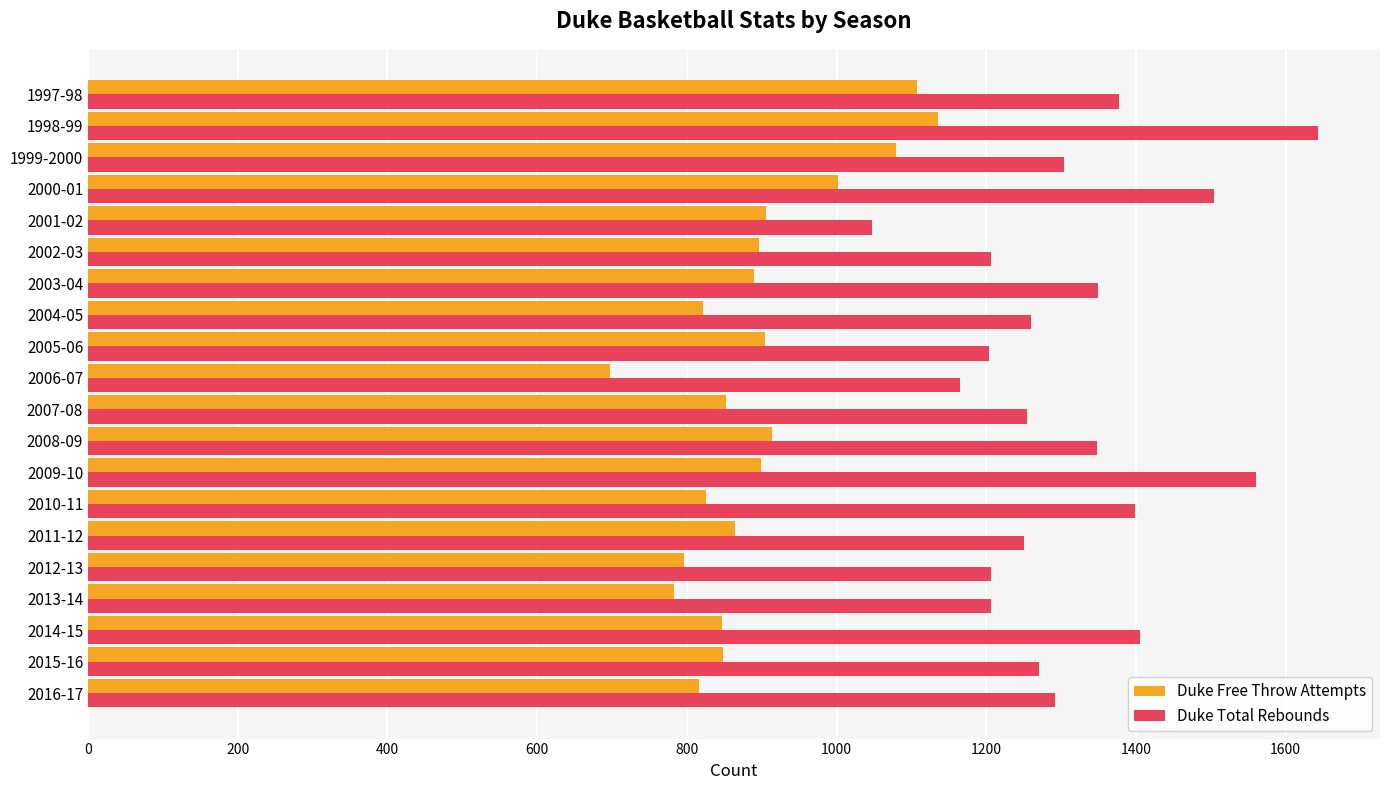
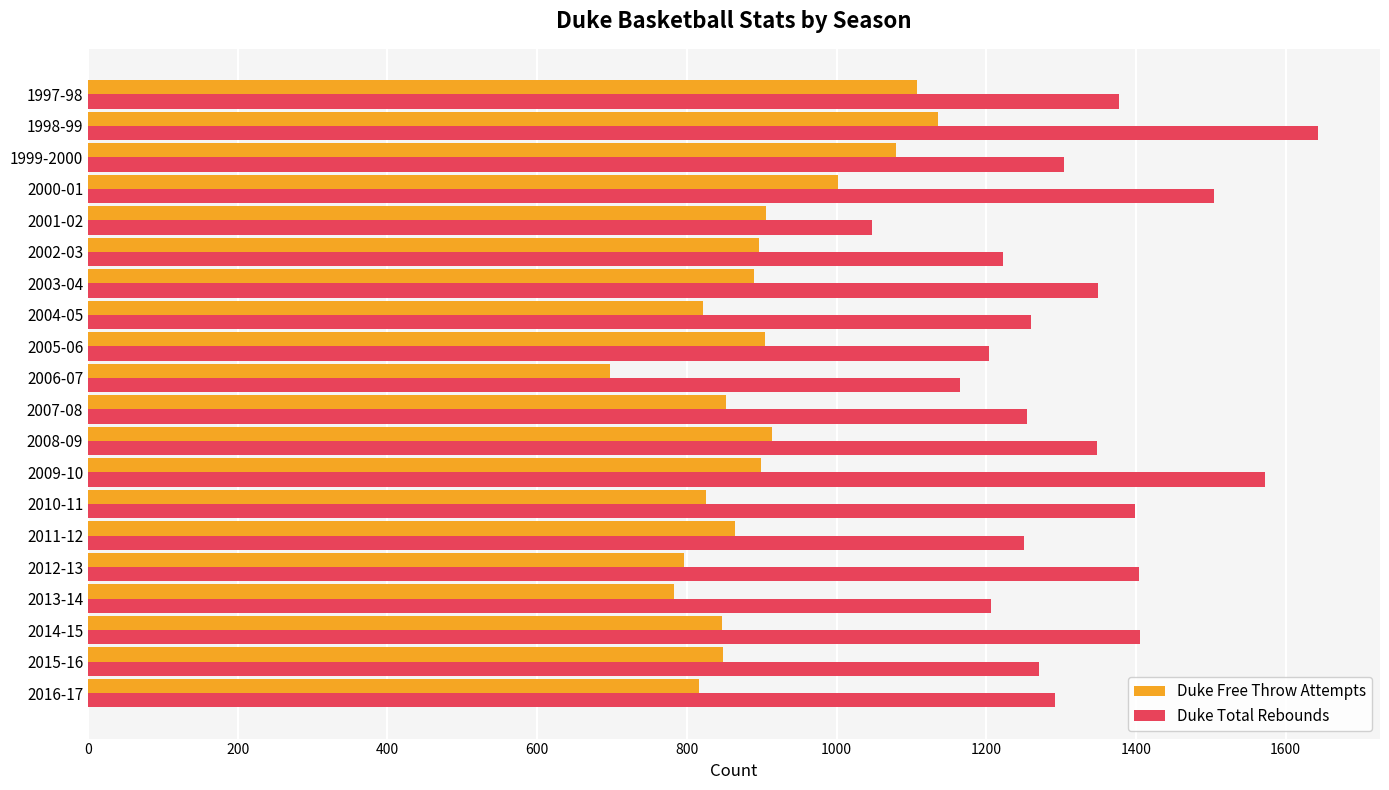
  {
    "Duke Free Throw Attempts": {
      "1997-98": 1110,
      "1998-99": 1140,
      "1999-2000": 1080,
      "2000-01": 1000,
      "2001-02": 910,
      "2002-03": 900,
      "2003-04": 890,
      "2004-05": 820,
      "2005-06": 910,
      "2006-07": 700,
      "2007-08": 850,
      "2008-09": 910,
      "2009-10": 900,
      "2010-11": 830,
      "2011-12": 860,
      "2012-13": 800,
      "2013-14": 780,
      "2014-15": 850,
      "2015-16": 850,
      "2016-17": 820
    },
    "Duke Total Rebounds": {
      "1997-98": 1380,
      "1998-99": 1640,
      "1999-2000": 1300,
      "2000-01": 1510,
      "2001-02": 1050,
-     "2002-03": 1210,
+     "2002-03": 1220,
      "2003-04": 1350,
      "2004-05": 1260,
      "2005-06": 1200,
      "2006-07": 1170,
      "2007-08": 1260,
      "2008-09": 1350,
-     "2009-10": 1560,
+     "2009-10": 1570,
      "2010-11": 1400,
      "2011-12": 1250,
-     "2012-13": 1210,
+     "2012-13": 1400,
      "2013-14": 1210,
      "2014-15": 1410,
      "2015-16": 1270,
      "2016-17": 1290
    }
  }
